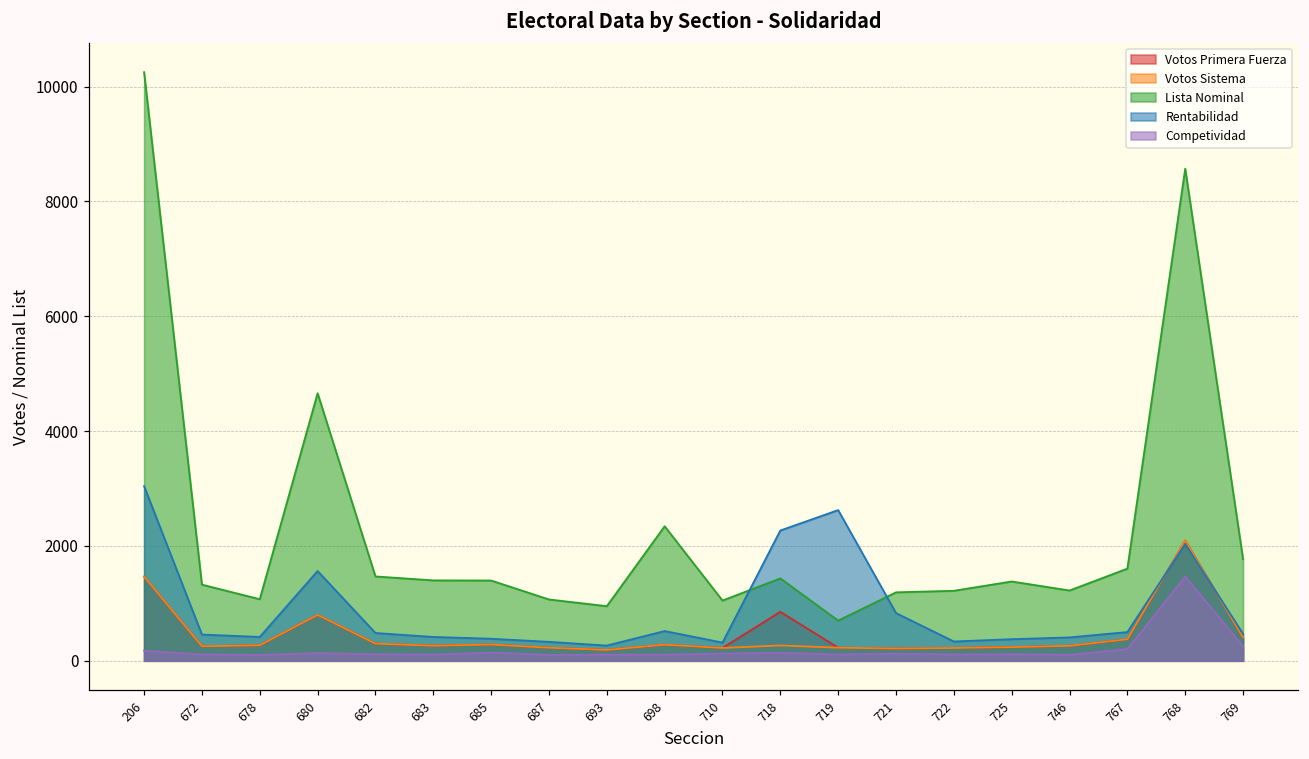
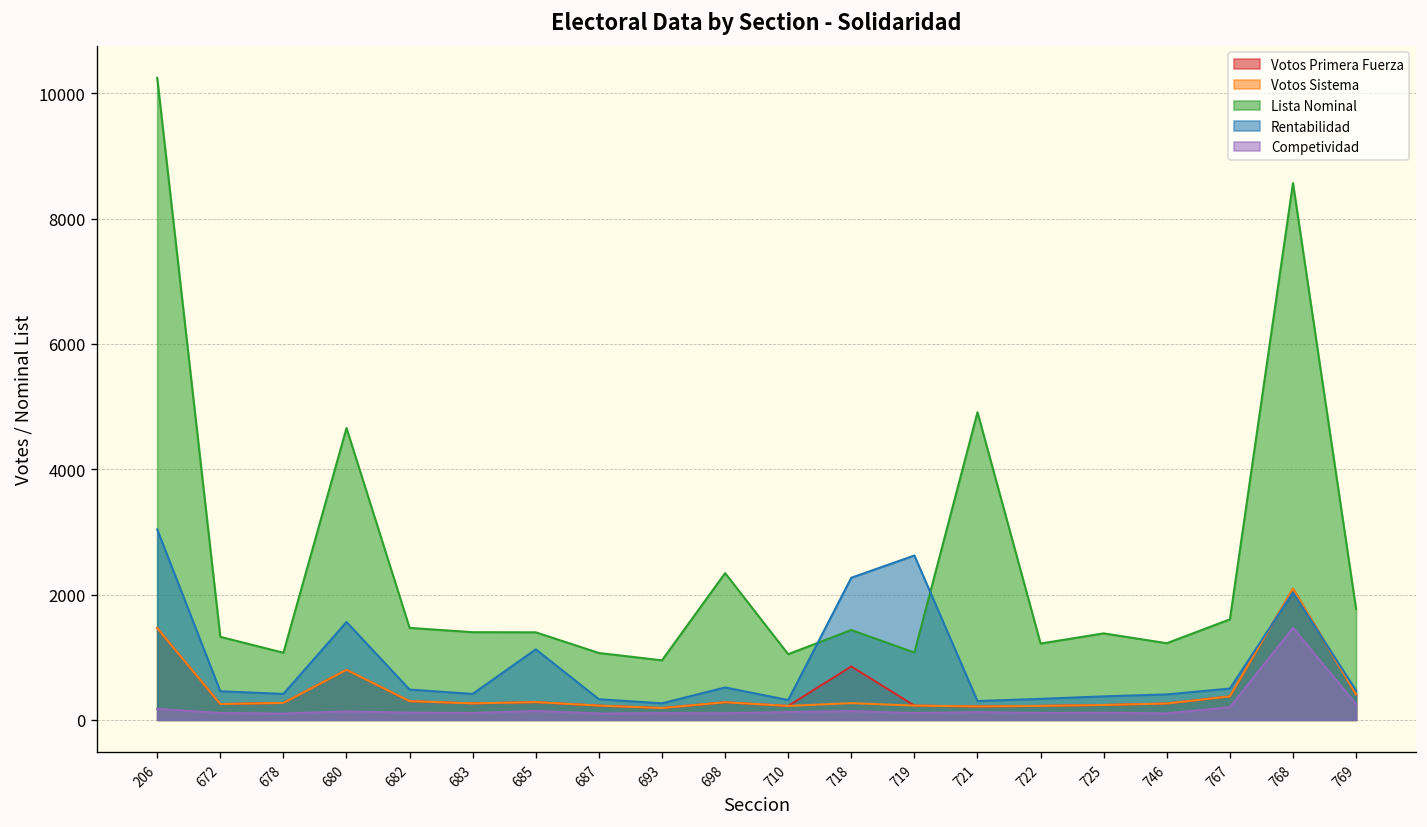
  {
    "Votos Primera Fuerza": {
      "718": 900
    },
    "Votos Sistema": {
      "718": 300
    },
    "Lista Nominal": {
      "206": 10200,
      "672": 1300,
      "678": 1100,
      "680": 4700,
      "682": 1500,
      "683": 1400,
      "685": 1400,
      "687": 1100,
      "693": 1000,
      "698": 2300,
      "710": 1000,
      "718": 1400,
-     "719": 700,
-     "721": 1200,
+     "719": 1100,
+     "721": 4900,
      "722": 1200,
      "725": 1400,
      "746": 1200,
      "767": 1600,
      "768": 8600,
      "769": 1800
    },
    "Rentabilidad": {
      "206": 3000,
      "672": 500,
      "678": 400,
      "680": 1600,
      "682": 500,
      "683": 400,
-     "685": 400,
+     "685": 1100,
      "687": 300,
      "693": 300,
      "698": 500,
      "710": 300,
      "718": 2300,
      "719": 2600,
-     "721": 800,
+     "721": 300,
      "722": 300,
      "725": 400,
      "746": 400,
      "767": 500,
      "768": 2000,
      "769": 500
    },
    "Competividad": {
      "206": 200,
      "672": 100,
      "678": 100,
      "680": 100,
      "682": 100,
      "683": 100,
      "685": 100,
      "687": 100,
      "693": 100,
      "698": 100,
      "710": 100,
      "718": 100,
      "719": 100,
      "721": 100,
      "722": 100,
      "725": 100,
      "746": 100,
      "767": 200,
      "768": 1500,
      "769": 300
    }
  }
